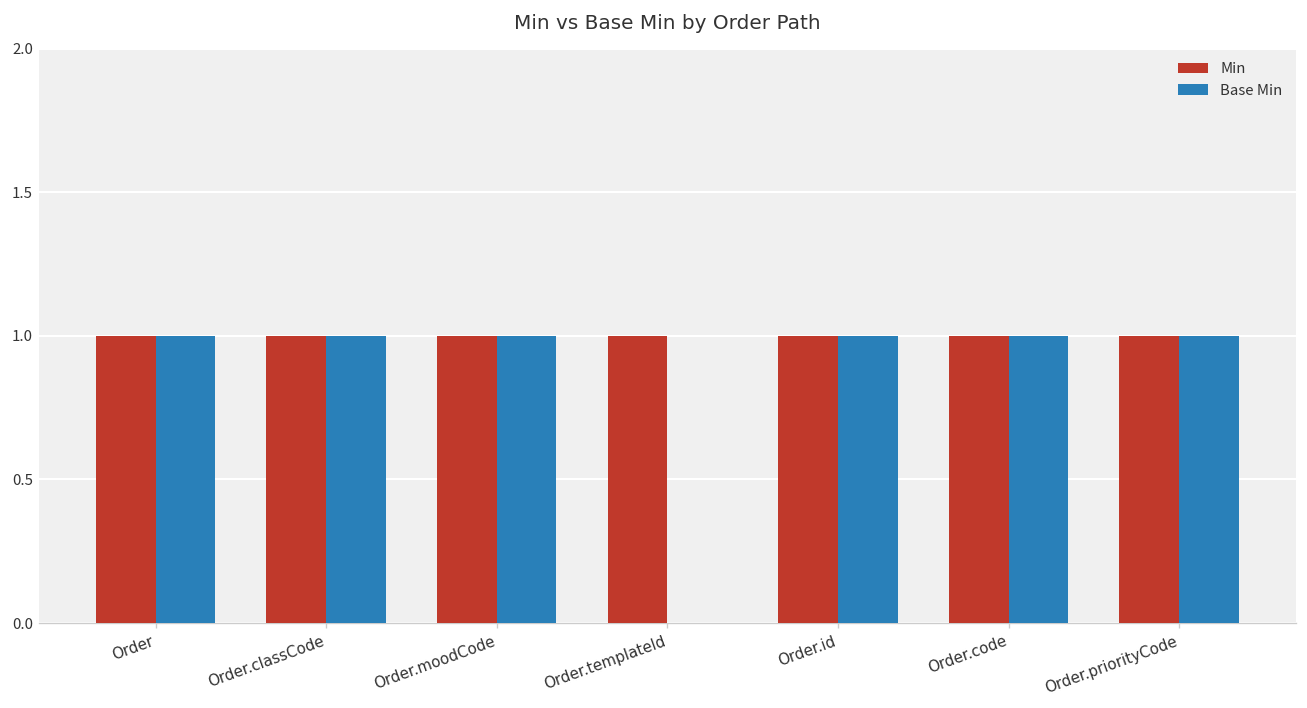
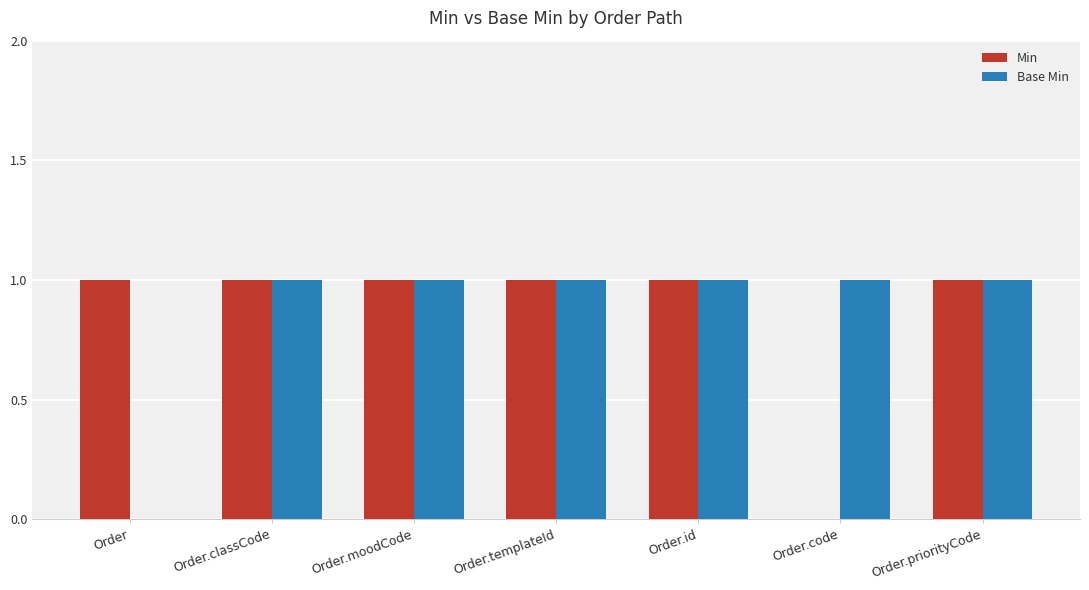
  {
    "Min": {
      "Order": 1,
      "Order.classCode": 1,
      "Order.moodCode": 1,
      "Order.templateId": 1,
      "Order.id": 1,
-     "Order.code": 1,
+     "Order.code": 0,
      "Order.priorityCode": 1
    },
    "Base Min": {
-     "Order": 1,
+     "Order": 0,
      "Order.classCode": 1,
      "Order.moodCode": 1,
-     "Order.templateId": 0,
+     "Order.templateId": 1,
      "Order.id": 1,
      "Order.code": 1,
      "Order.priorityCode": 1
    }
  }
